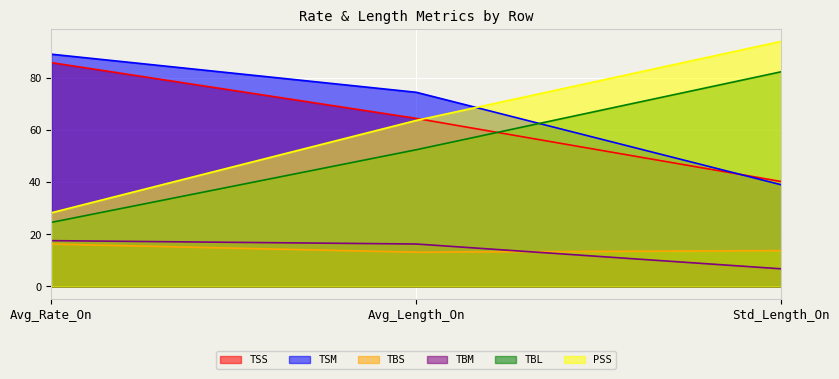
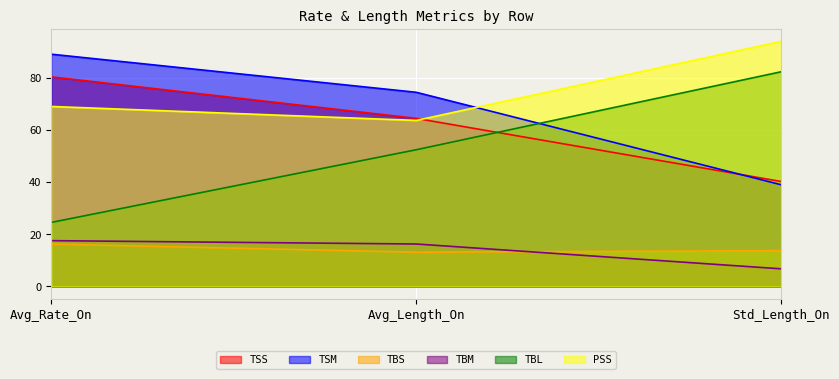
  {
    "TSS": {
-     "Avg_Rate_On": 86,
+     "Avg_Rate_On": 80,
      "Std_Length_On": 40
    },
    "TSM": {
      "Avg_Rate_On": 89,
      "Avg_Length_On": 74,
      "Std_Length_On": 39
    },
    "TBS": {
      "Avg_Rate_On": 16,
      "Avg_Length_On": 13,
      "Std_Length_On": 14
    },
    "TBM": {
      "Avg_Rate_On": 18,
      "Avg_Length_On": 16,
      "Std_Length_On": 7
    },
    "TBL": {
      "Avg_Rate_On": 25,
      "Avg_Length_On": 52,
      "Std_Length_On": 82
    },
    "PSS": {
-     "Avg_Rate_On": 28,
+     "Avg_Rate_On": 69,
      "Std_Length_On": 94
    }
  }
